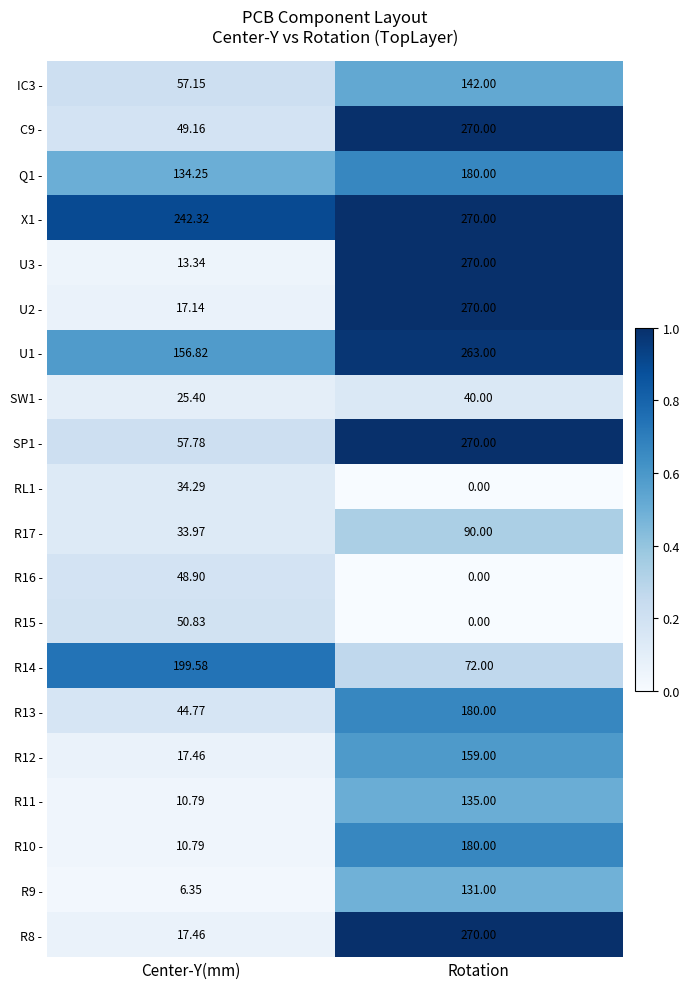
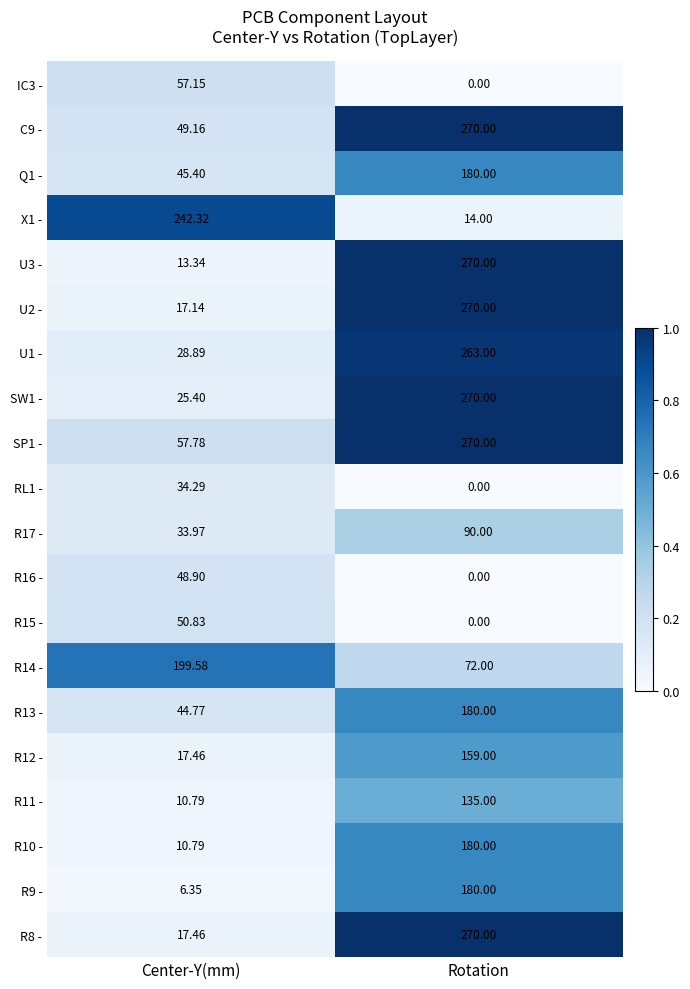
  {
    "IC3 -": {
      "Center-Y(mm)": 57.15,
-     "Rotation": 142.00
+     "Rotation": 0.00
    },
    "C9 -": {
      "Center-Y(mm)": 49.16,
      "Rotation": 270.00
    },
    "Q1 -": {
-     "Center-Y(mm)": 134.25,
+     "Center-Y(mm)": 45.40,
      "Rotation": 180.00
    },
    "X1 -": {
      "Center-Y(mm)": 242.32,
-     "Rotation": 270.00
+     "Rotation": 14.00
    },
    "U3 -": {
      "Center-Y(mm)": 13.34,
      "Rotation": 270.00
    },
    "U2 -": {
      "Center-Y(mm)": 17.14,
      "Rotation": 270.00
    },
    "U1 -": {
-     "Center-Y(mm)": 156.82,
+     "Center-Y(mm)": 28.89,
      "Rotation": 263.00
    },
    "SW1 -": {
      "Center-Y(mm)": 25.40,
-     "Rotation": 40.00
+     "Rotation": 270.00
    },
    "SP1 -": {
      "Center-Y(mm)": 57.78,
      "Rotation": 270.00
    },
    "RL1 -": {
      "Center-Y(mm)": 34.29,
      "Rotation": 0.00
    },
    "R17 -": {
      "Center-Y(mm)": 33.97,
      "Rotation": 90.00
    },
    "R16 -": {
      "Center-Y(mm)": 48.90,
      "Rotation": 0.00
    },
    "R15 -": {
      "Center-Y(mm)": 50.83,
      "Rotation": 0.00
    },
    "R14 -": {
      "Center-Y(mm)": 199.58,
      "Rotation": 72.00
    },
    "R13 -": {
      "Center-Y(mm)": 44.77,
      "Rotation": 180.00
    },
    "R12 -": {
      "Center-Y(mm)": 17.46,
      "Rotation": 159.00
    },
    "R11 -": {
      "Center-Y(mm)": 10.79,
      "Rotation": 135.00
    },
    "R10 -": {
      "Center-Y(mm)": 10.79,
      "Rotation": 180.00
    },
    "R9 -": {
      "Center-Y(mm)": 6.35,
-     "Rotation": 131.00
+     "Rotation": 180.00
    },
    "R8 -": {
      "Center-Y(mm)": 17.46,
      "Rotation": 270.00
    }
  }
